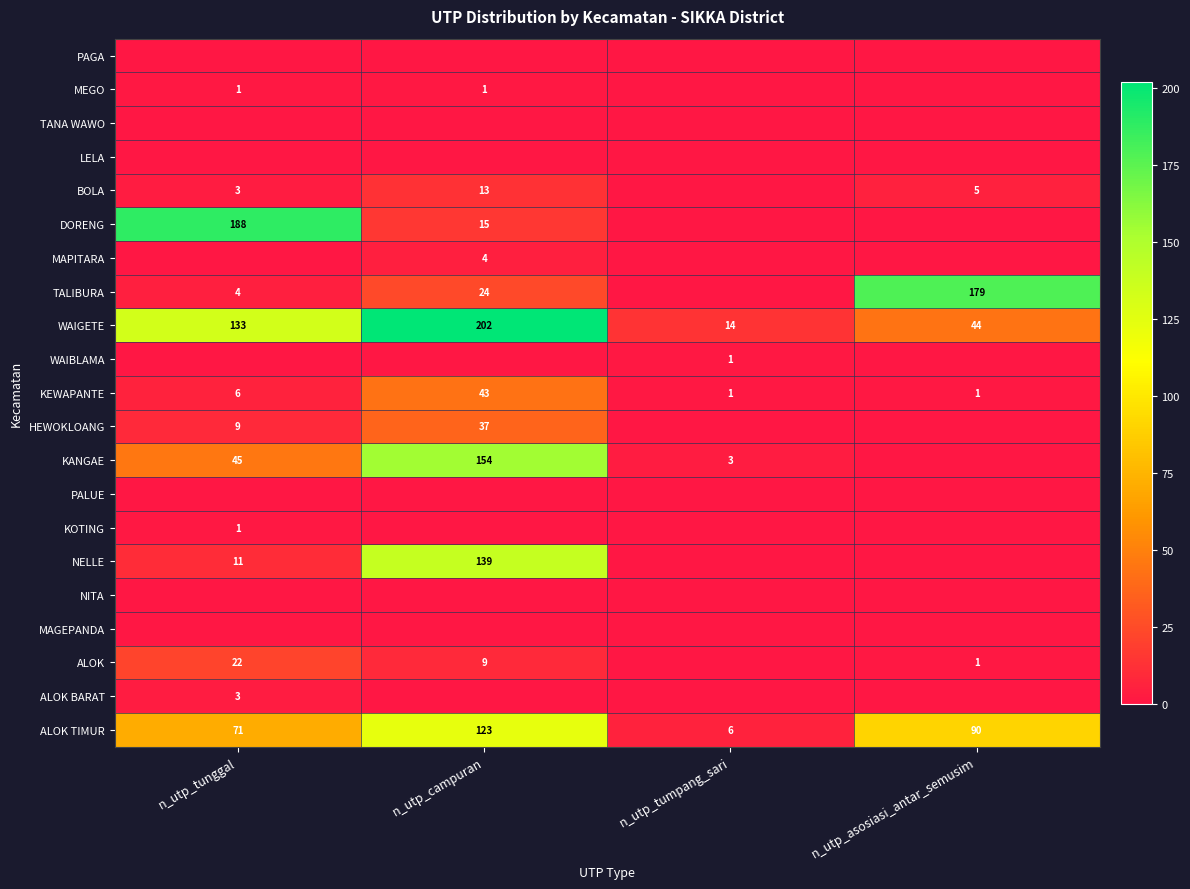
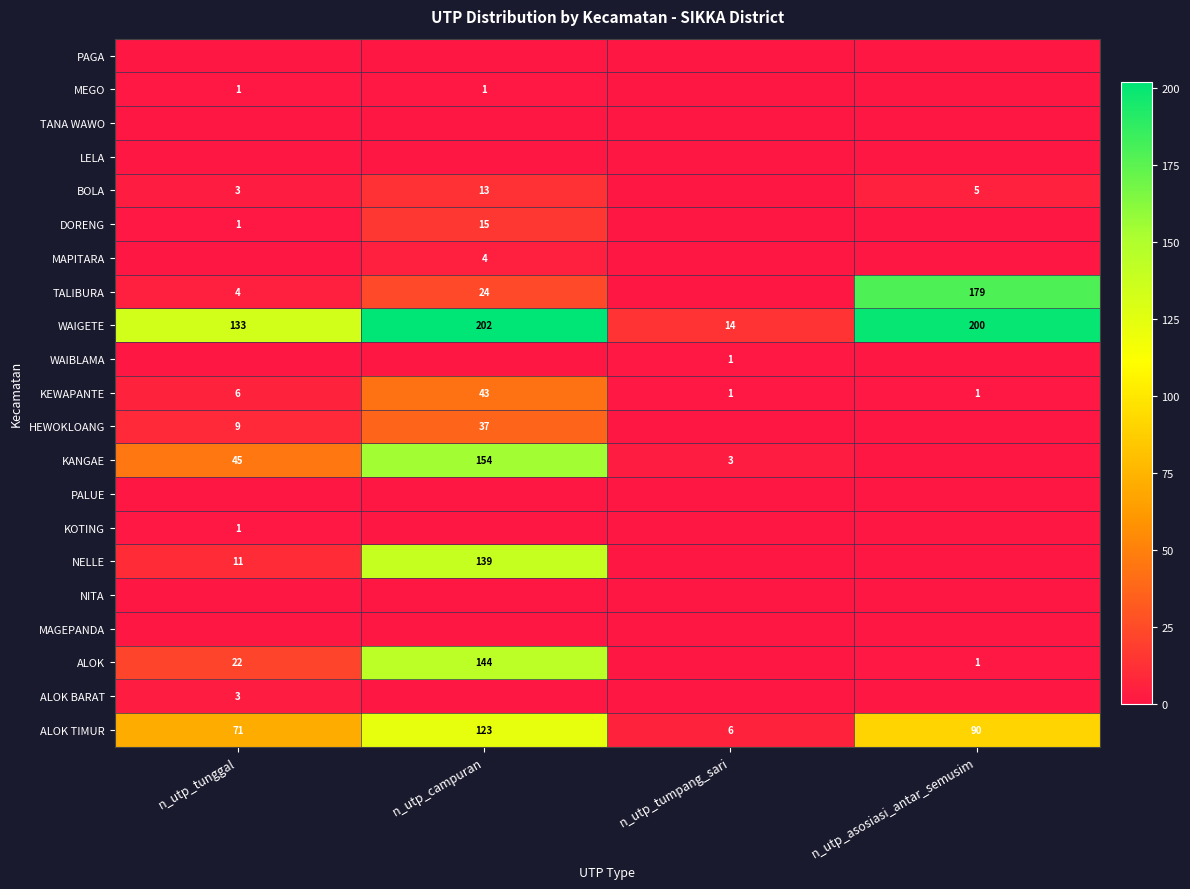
  {
    "MEGO": {
      "n_utp_tunggal": 1,
      "n_utp_campuran": 1
    },
    "BOLA": {
      "n_utp_tunggal": 3,
      "n_utp_campuran": 13,
      "n_utp_asosiasi_antar_semusim": 5
    },
    "DORENG": {
-     "n_utp_tunggal": 188,
+     "n_utp_tunggal": 1,
      "n_utp_campuran": 15
    },
    "MAPITARA": {
      "n_utp_campuran": 4
    },
    "TALIBURA": {
      "n_utp_tunggal": 4,
      "n_utp_campuran": 24,
      "n_utp_asosiasi_antar_semusim": 179
    },
    "WAIGETE": {
      "n_utp_tunggal": 133,
      "n_utp_campuran": 202,
      "n_utp_tumpang_sari": 14,
-     "n_utp_asosiasi_antar_semusim": 44
+     "n_utp_asosiasi_antar_semusim": 200
    },
    "WAIBLAMA": {
      "n_utp_tumpang_sari": 1
    },
    "KEWAPANTE": {
      "n_utp_tunggal": 6,
      "n_utp_campuran": 43,
      "n_utp_tumpang_sari": 1,
      "n_utp_asosiasi_antar_semusim": 1
    },
    "HEWOKLOANG": {
      "n_utp_tunggal": 9,
      "n_utp_campuran": 37
    },
    "KANGAE": {
      "n_utp_tunggal": 45,
      "n_utp_campuran": 154,
      "n_utp_tumpang_sari": 3
    },
    "KOTING": {
      "n_utp_tunggal": 1
    },
    "NELLE": {
      "n_utp_tunggal": 11,
      "n_utp_campuran": 139
    },
    "ALOK": {
      "n_utp_tunggal": 22,
-     "n_utp_campuran": 9,
+     "n_utp_campuran": 144,
      "n_utp_asosiasi_antar_semusim": 1
    },
    "ALOK BARAT": {
      "n_utp_tunggal": 3
    },
    "ALOK TIMUR": {
      "n_utp_tunggal": 71,
      "n_utp_campuran": 123,
      "n_utp_tumpang_sari": 6,
      "n_utp_asosiasi_antar_semusim": 90
    }
  }
